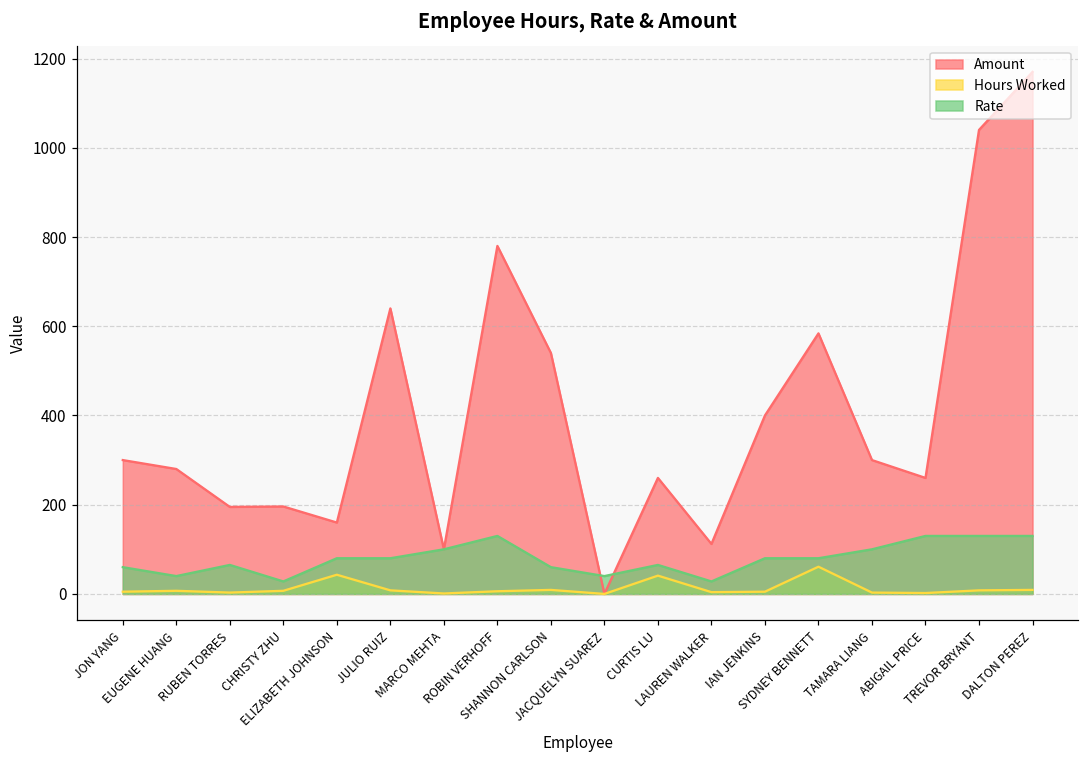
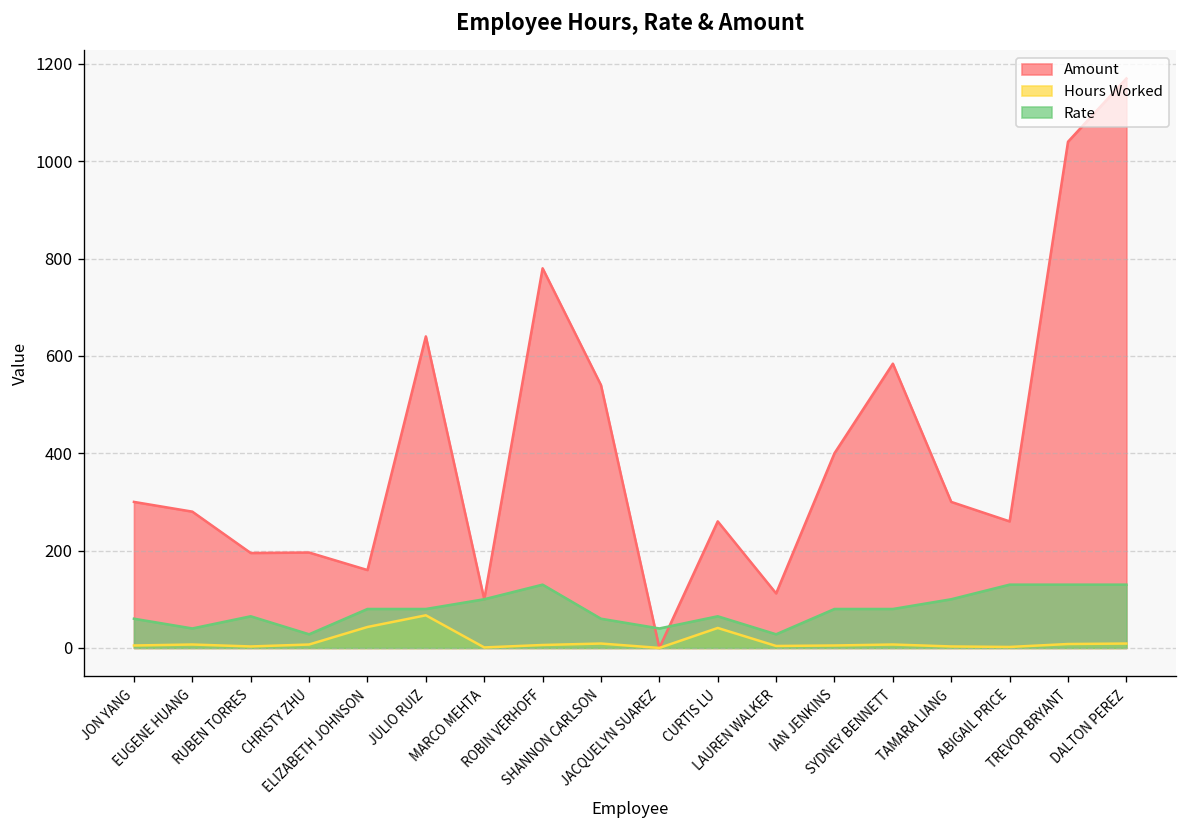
  {
    "Amount": {
      "JON YANG": 300,
      "EUGENE HUANG": 280,
      "RUBEN TORRES": 200,
      "CHRISTY ZHU": 200,
      "ELIZABETH JOHNSON": 160,
      "JULIO RUIZ": 640,
      "ROBIN VERHOFF": 780,
      "SHANNON CARLSON": 540,
      "CURTIS LU": 260,
      "LAUREN WALKER": 110,
      "IAN JENKINS": 400,
      "SYDNEY BENNETT": 580,
      "TAMARA LIANG": 300,
      "ABIGAIL PRICE": 260,
      "TREVOR BRYANT": 1040
    },
    "Hours Worked": {
      "JON YANG": 10,
      "EUGENE HUANG": 10,
      "RUBEN TORRES": 0,
      "CHRISTY ZHU": 10,
      "ELIZABETH JOHNSON": 40,
-     "JULIO RUIZ": 10,
+     "JULIO RUIZ": 70,
      "MARCO MEHTA": 0,
      "ROBIN VERHOFF": 10,
      "SHANNON CARLSON": 10,
      "CURTIS LU": 40,
      "LAUREN WALKER": 0,
      "IAN JENKINS": 10,
-     "SYDNEY BENNETT": 60,
+     "SYDNEY BENNETT": 10,
      "TAMARA LIANG": 0,
      "ABIGAIL PRICE": 0,
      "TREVOR BRYANT": 10,
      "DALTON PEREZ": 10
    },
    "Rate": {
      "JON YANG": 60,
      "EUGENE HUANG": 40,
      "RUBEN TORRES": 70,
      "CHRISTY ZHU": 30,
      "ELIZABETH JOHNSON": 80,
      "JULIO RUIZ": 80,
      "ROBIN VERHOFF": 130,
      "SHANNON CARLSON": 60,
      "JACQUELYN SUAREZ": 40,
      "CURTIS LU": 70,
      "LAUREN WALKER": 30,
      "IAN JENKINS": 80,
      "SYDNEY BENNETT": 80,
      "TAMARA LIANG": 100,
      "ABIGAIL PRICE": 130,
      "TREVOR BRYANT": 130,
      "DALTON PEREZ": 130
    }
  }
